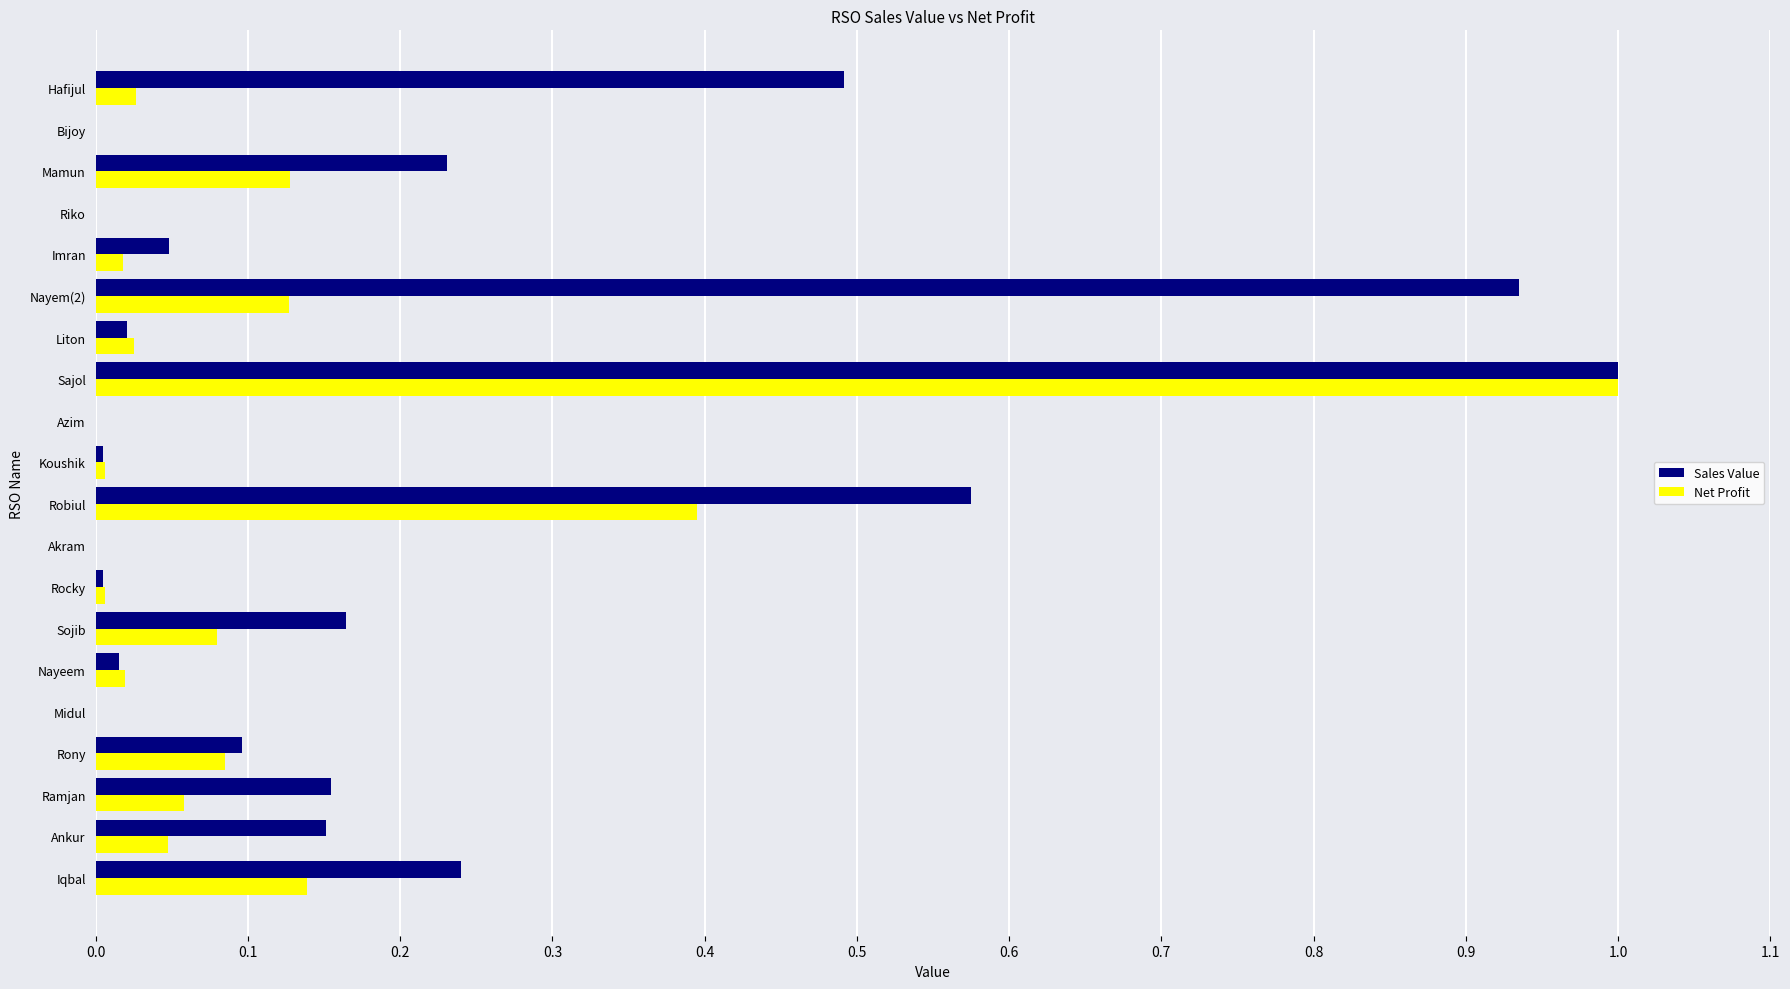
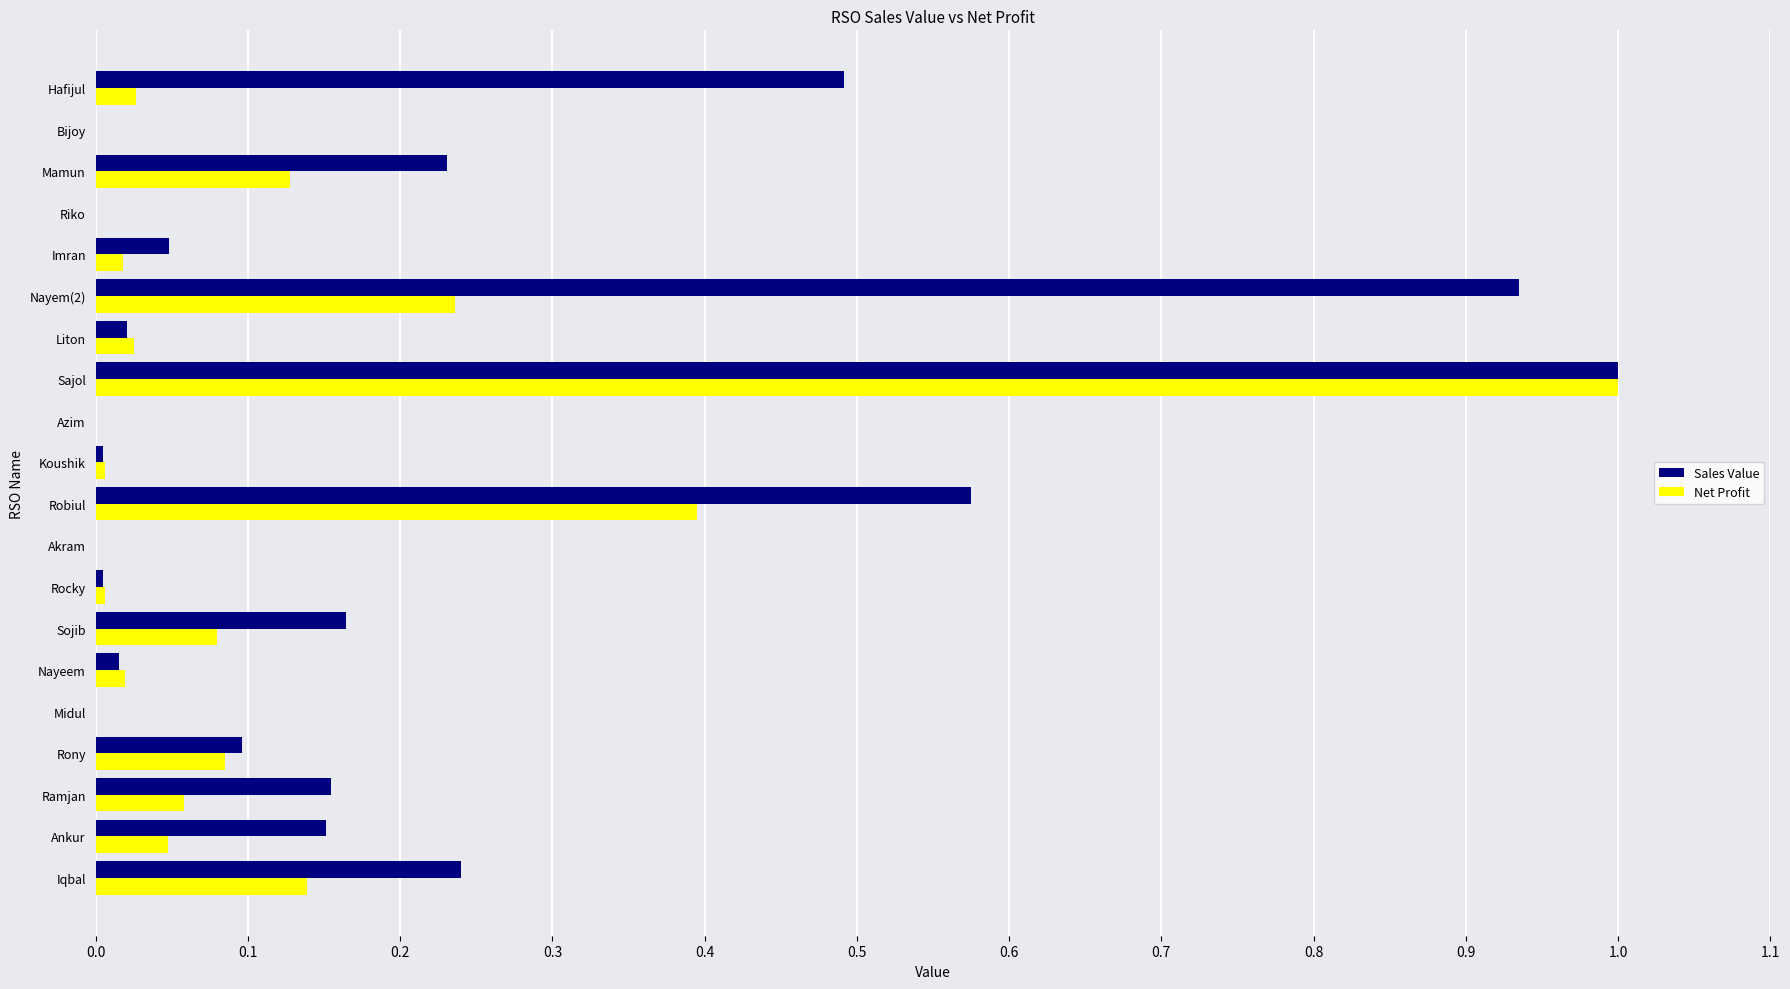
  {
    "Sales Value": {
      "Hafijul": 0.492,
      "Bijoy": 0.000,
      "Mamun": 0.231,
      "Riko": 0.000,
      "Imran": 0.048,
      "Nayem(2)": 0.935,
      "Liton": 0.020,
      "Sajol": 1.000,
      "Azim": 0.000,
      "Koushik": 0.005,
      "Robiul": 0.575,
      "Akram": 0.000,
      "Rocky": 0.005,
      "Sojib": 0.165,
      "Nayeem": 0.015,
      "Midul": 0.000,
      "Rony": 0.096,
      "Ramjan": 0.154,
      "Ankur": 0.151,
      "Iqbal": 0.240
    },
    "Net Profit": {
      "Hafijul": 0.027,
      "Bijoy": 0.000,
      "Mamun": 0.128,
      "Riko": 0.000,
      "Imran": 0.018,
-     "Nayem(2)": 0.127,
+     "Nayem(2)": 0.236,
      "Liton": 0.025,
      "Sajol": 1.000,
      "Azim": 0.000,
      "Koushik": 0.006,
      "Robiul": 0.395,
      "Akram": 0.000,
      "Rocky": 0.006,
      "Sojib": 0.080,
      "Nayeem": 0.019,
      "Midul": 0.000,
      "Rony": 0.085,
      "Ramjan": 0.058,
      "Ankur": 0.048,
      "Iqbal": 0.139
    }
  }
